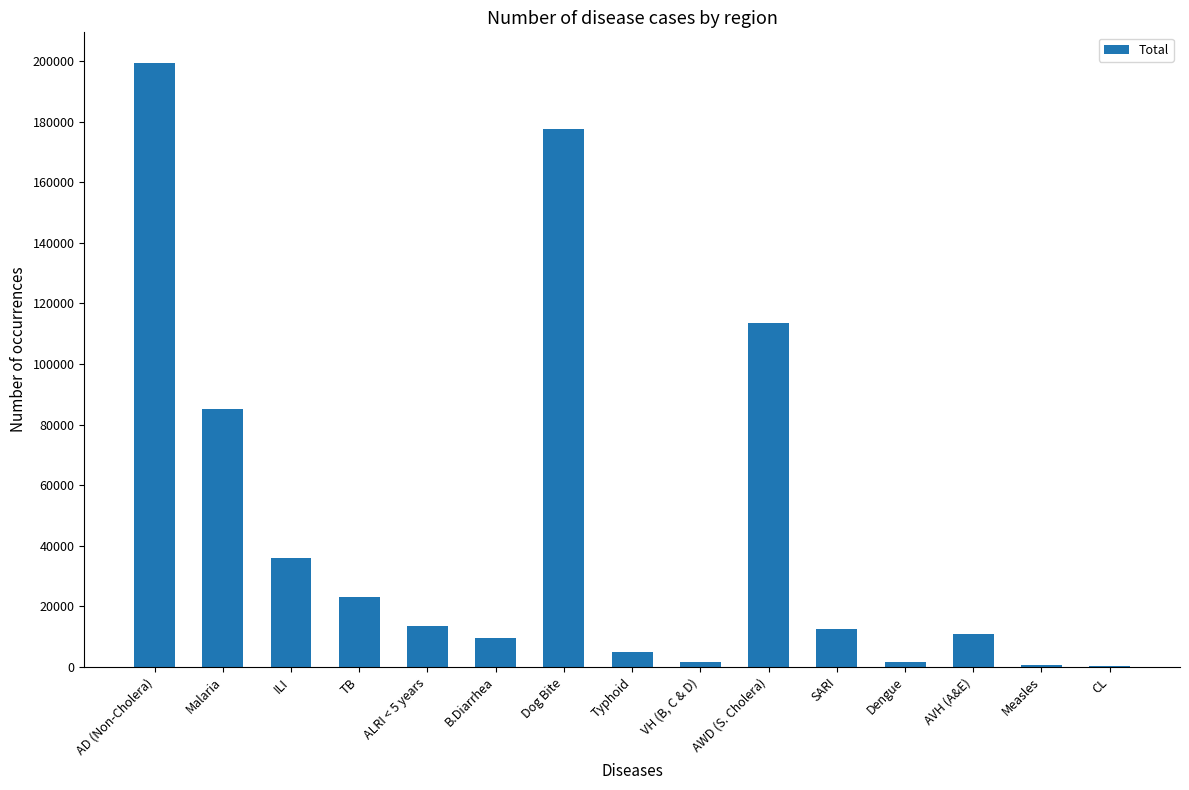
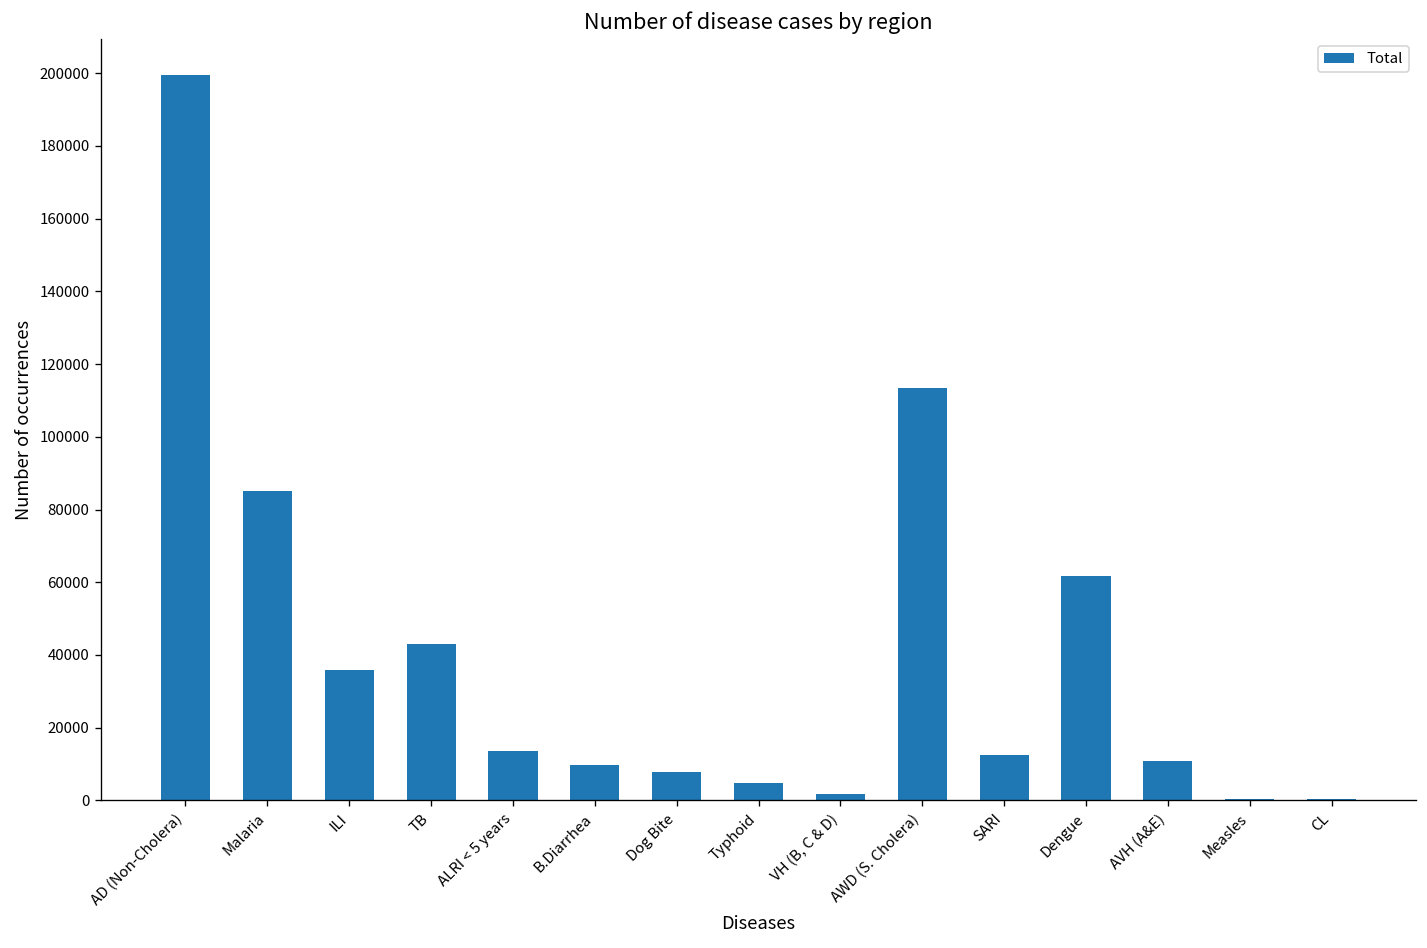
  {
    "AD (Non-Cholera)": 200000,
    "Malaria": 85000,
    "ILI": 36000,
-   "TB": 23000,
+   "TB": 43000,
    "ALRI < 5 years": 14000,
    "B.Diarrhea": 10000,
-   "Dog Bite": 178000,
+   "Dog Bite": 8000,
    "Typhoid": 5000,
    "VH (B, C & D)": 2000,
    "AWD (S. Cholera)": 114000,
    "SARI": 13000,
-   "Dengue": 2000,
+   "Dengue": 62000,
    "AVH (A&E)": 11000
  }
